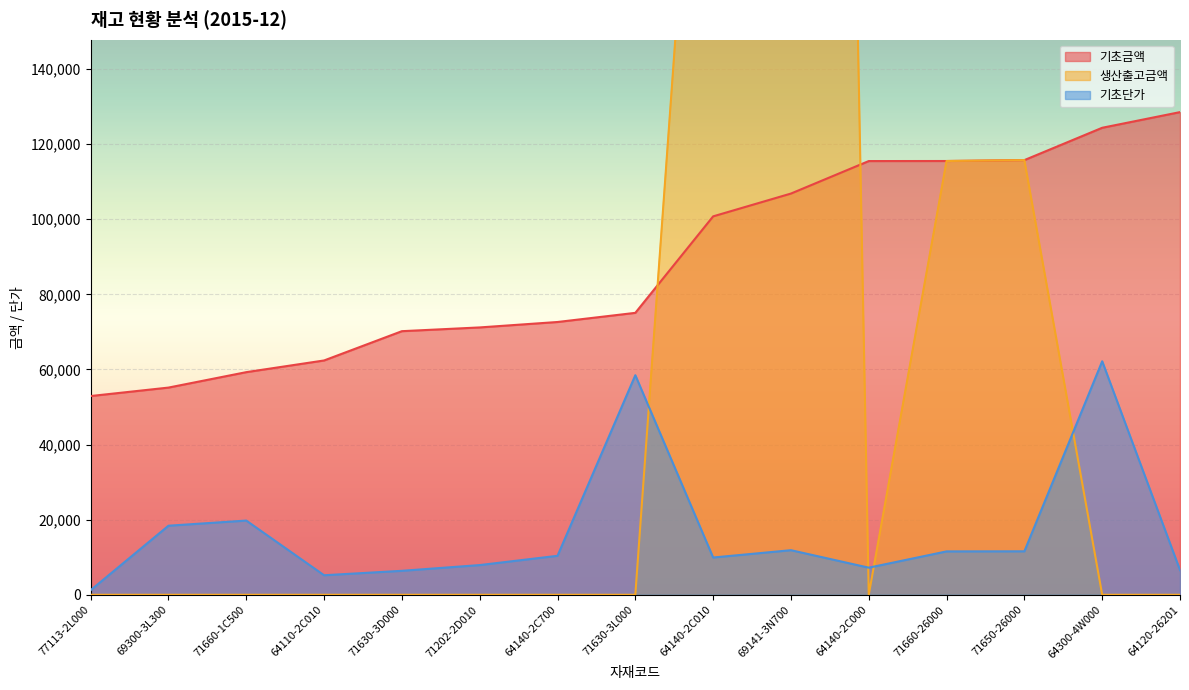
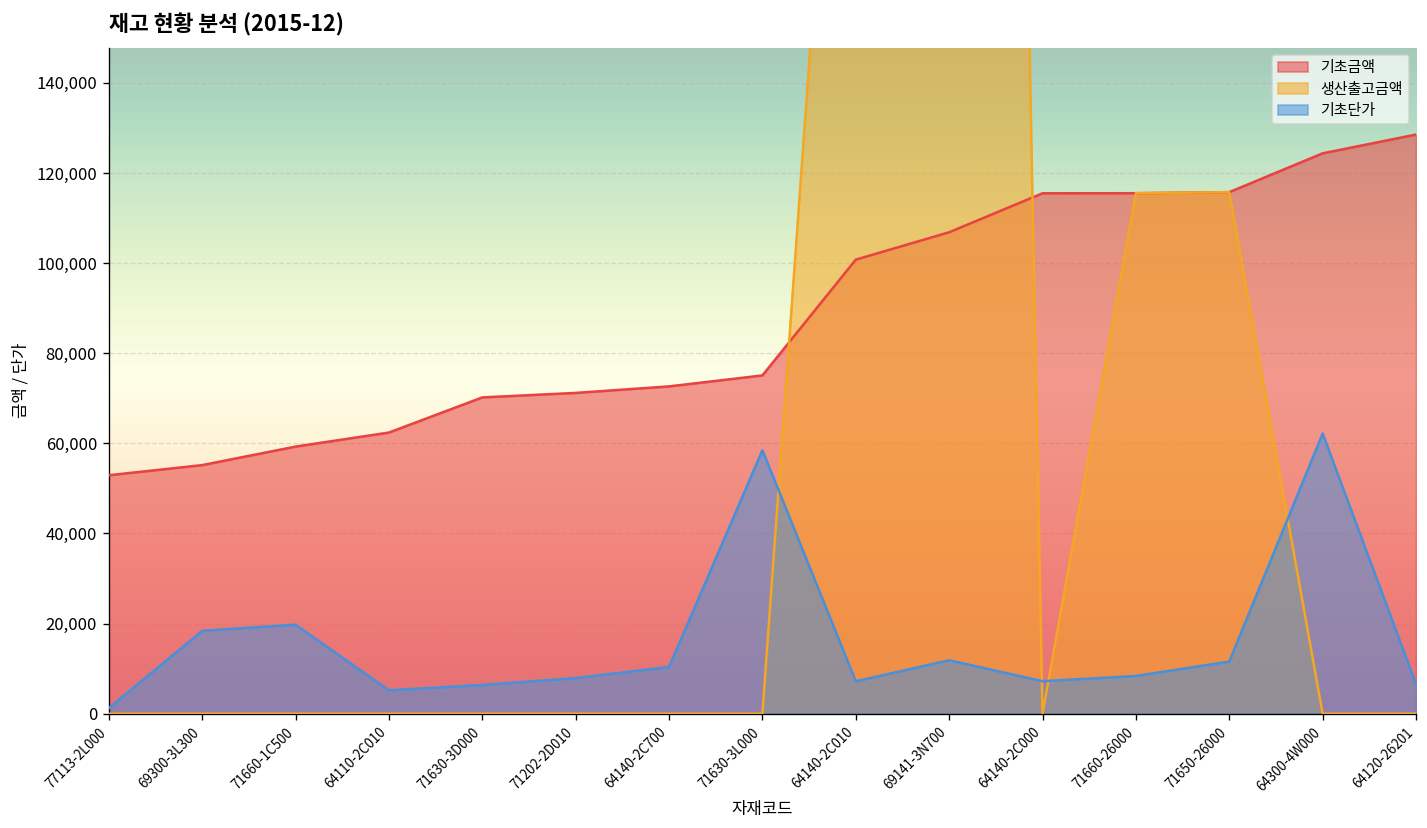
  {
    "기초금액": {
      "77113-2L000": "53,000",
      "69300-3L300": "55,000",
      "71660-1C500": "59,000",
      "64110-2C010": "62,000",
      "71630-3D000": "70,000",
      "71202-2D010": "71,000",
      "64140-2C700": "73,000",
      "71630-3L000": "75,000",
      "64140-2C010": "101,000",
      "69141-3N700": "107,000",
      "64140-2C000": "116,000",
      "64300-4W000": "124,000",
      "64120-26201": "129,000"
    },
    "생산출고금액": {
      "77113-2L000": "0",
      "69300-3L300": "0",
      "71660-1C500": "0",
      "64110-2C010": "0",
      "71630-3D000": "0",
      "71202-2D010": "0",
      "64140-2C700": "0",
      "71630-3L000": "0",
      "64140-2C000": "0",
      "64300-4W000": "0",
      "64120-26201": "0"
    },
    "기초단가": {
      "77113-2L000": "1,000",
      "69300-3L300": "18,000",
      "71660-1C500": "20,000",
      "64110-2C010": "5,000",
      "71630-3D000": "6,000",
      "71202-2D010": "8,000",
      "64140-2C700": "10,000",
      "71630-3L000": "58,000",
-     "64140-2C010": "10,000",
+     "64140-2C010": "7,000",
      "69141-3N700": "12,000",
      "64140-2C000": "7,000",
-     "71660-26000": "12,000",
+     "71660-26000": "8,000",
      "71650-26000": "12,000",
      "64300-4W000": "62,000",
      "64120-26201": "7,000"
    }
  }
